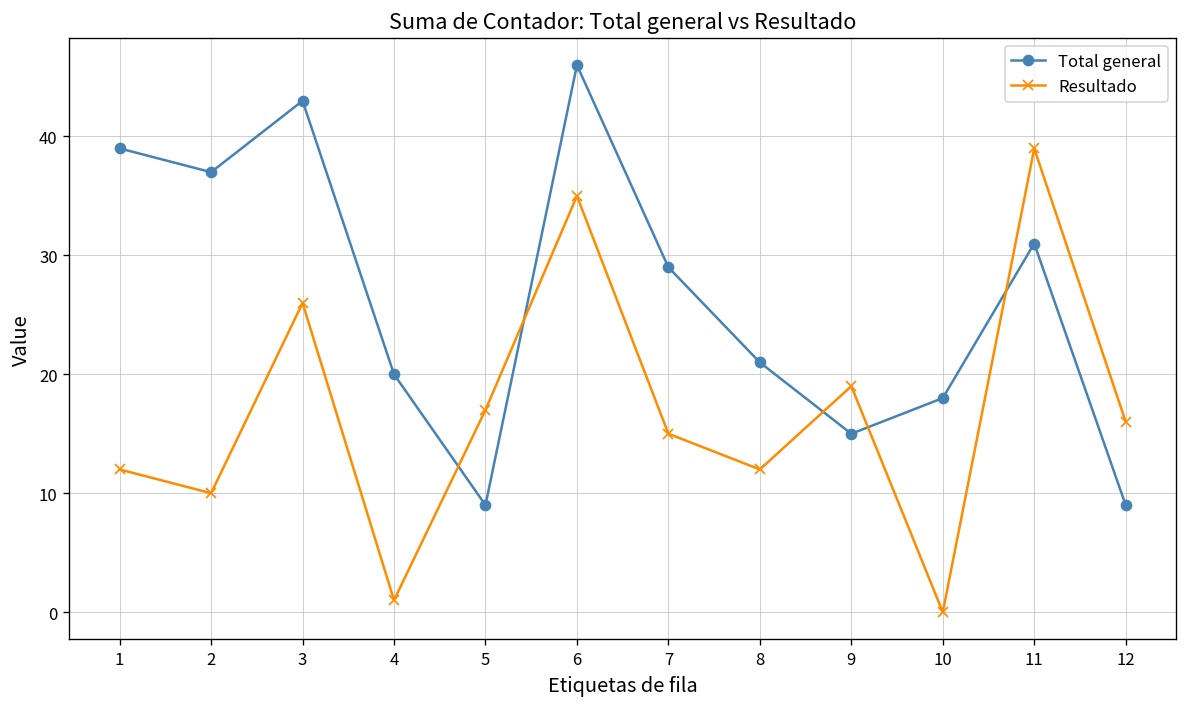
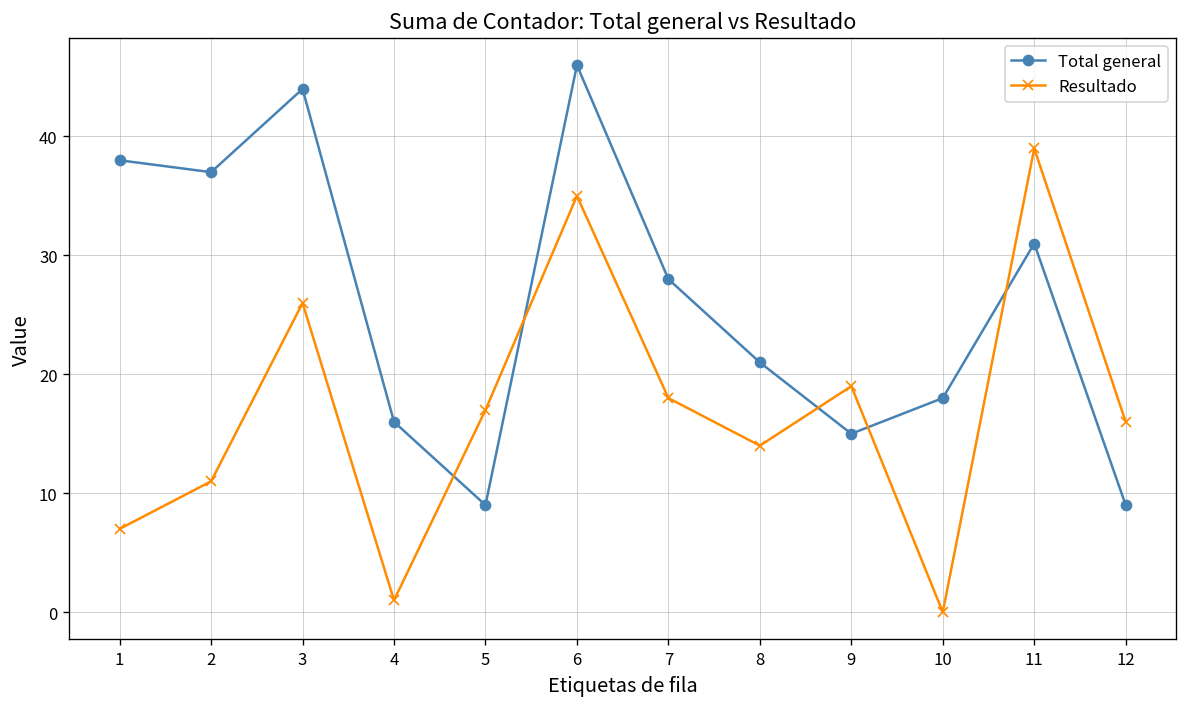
  {
    "Total general": {
-     "1": 39,
+     "1": 38,
      "2": 37,
-     "3": 43,
-     "4": 20,
+     "3": 44,
+     "4": 16,
      "5": 9,
      "6": 46,
-     "7": 29,
+     "7": 28,
      "8": 21,
      "9": 15,
      "10": 18,
      "11": 31,
      "12": 9
    },
    "Resultado": {
-     "1": 12,
-     "2": 10,
+     "1": 7,
+     "2": 11,
      "3": 26,
      "4": 1,
      "5": 17,
      "6": 35,
-     "7": 15,
-     "8": 12,
+     "7": 18,
+     "8": 14,
      "9": 19,
      "10": 0,
      "11": 39,
      "12": 16
    }
  }
